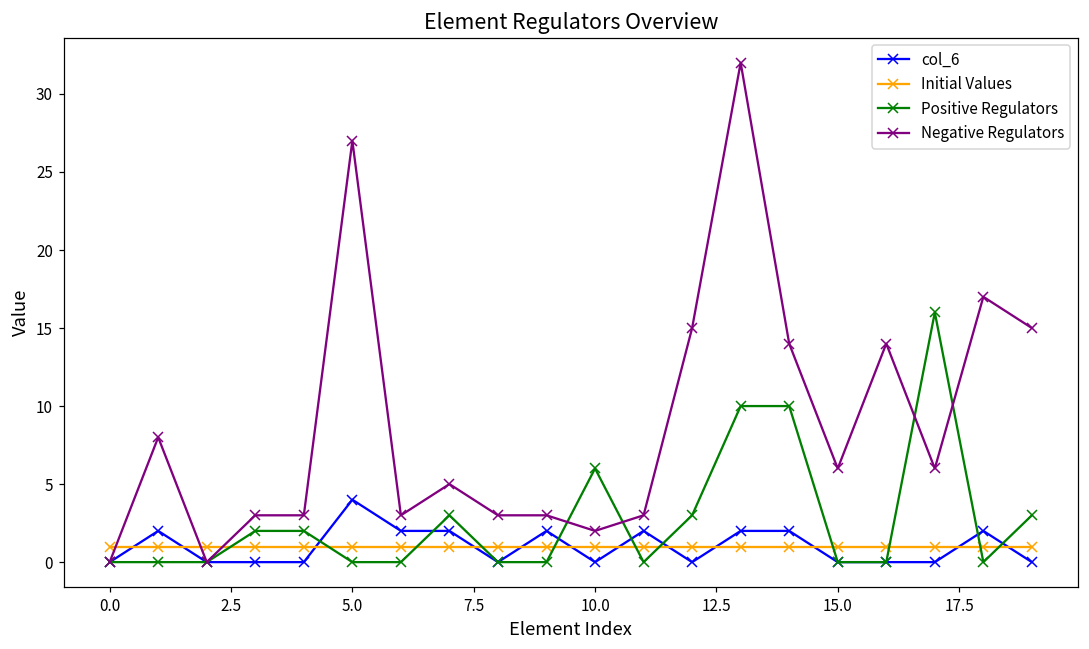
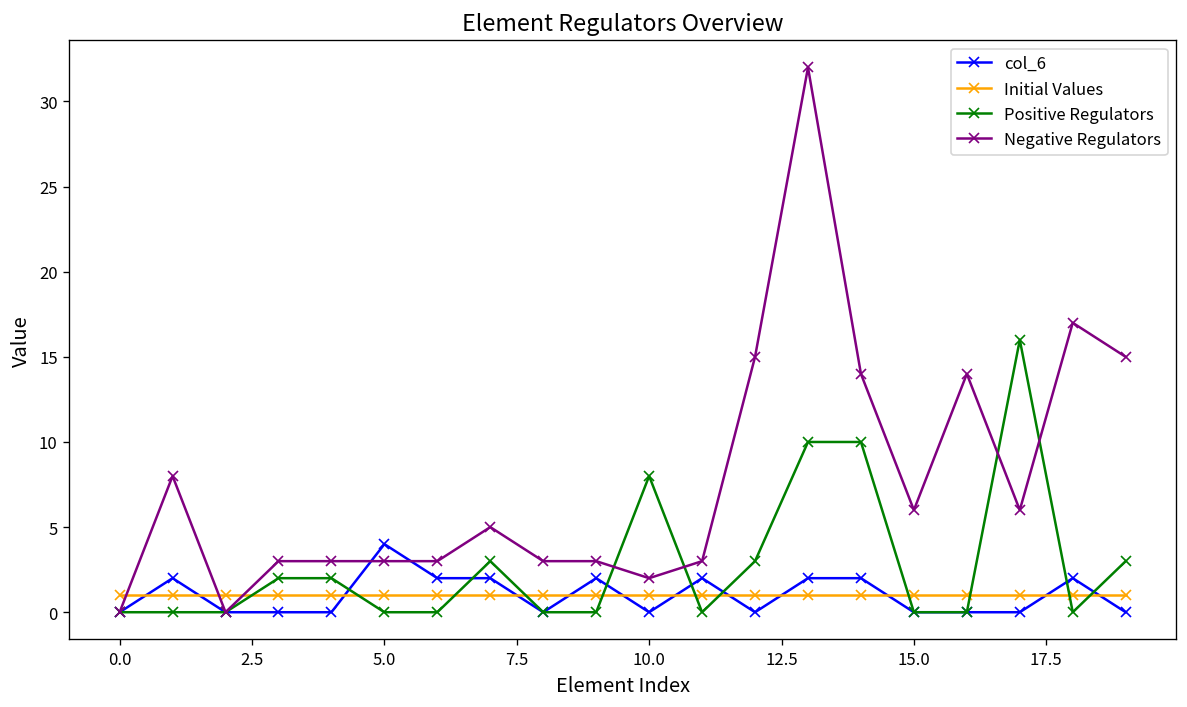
  {
    "col_6": {
      "5.0": 4,
      "10.0": 0
    },
    "Initial Values": {
      "0.0": 1,
      "5.0": 1,
      "10.0": 1,
      "15.0": 1
    },
    "Positive Regulators": {
      "5.0": 0,
-     "10.0": 6
+     "10.0": 8
    },
    "Negative Regulators": {
-     "5.0": 27,
+     "5.0": 3,
      "10.0": 2,
      "15.0": 6
    }
  }
